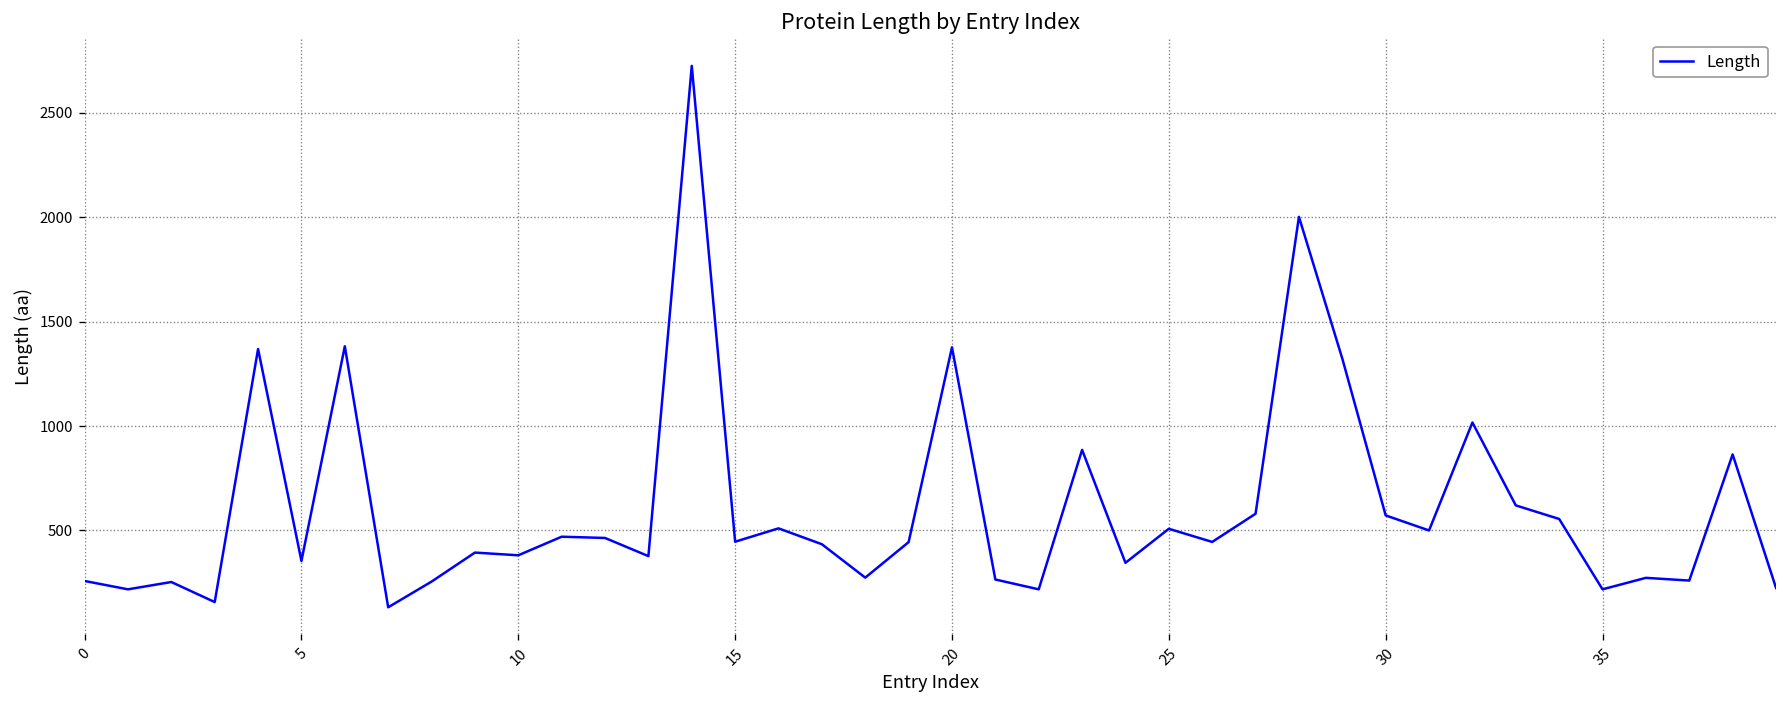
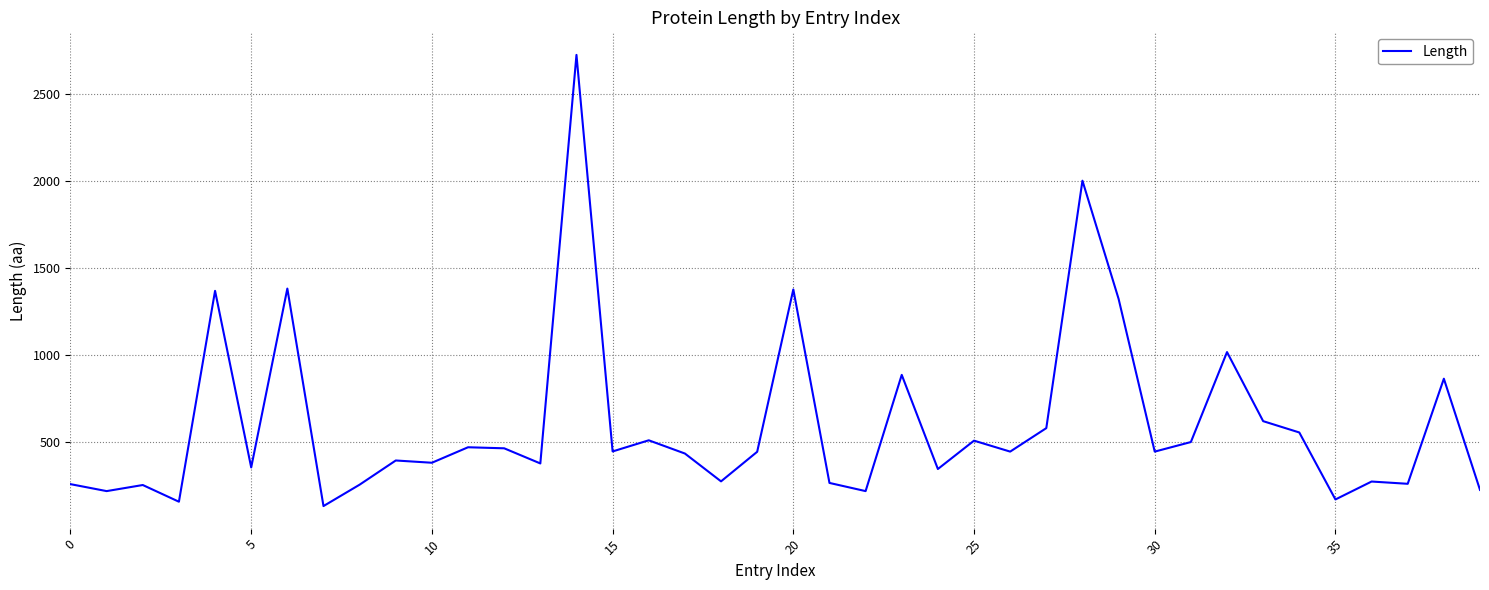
  {
    "0": 260,
    "5": 350,
    "10": 380,
    "15": 450,
    "20": 1380,
    "25": 510,
-   "30": 570,
-   "35": 220
+   "30": 450,
+   "35": 170
  }
